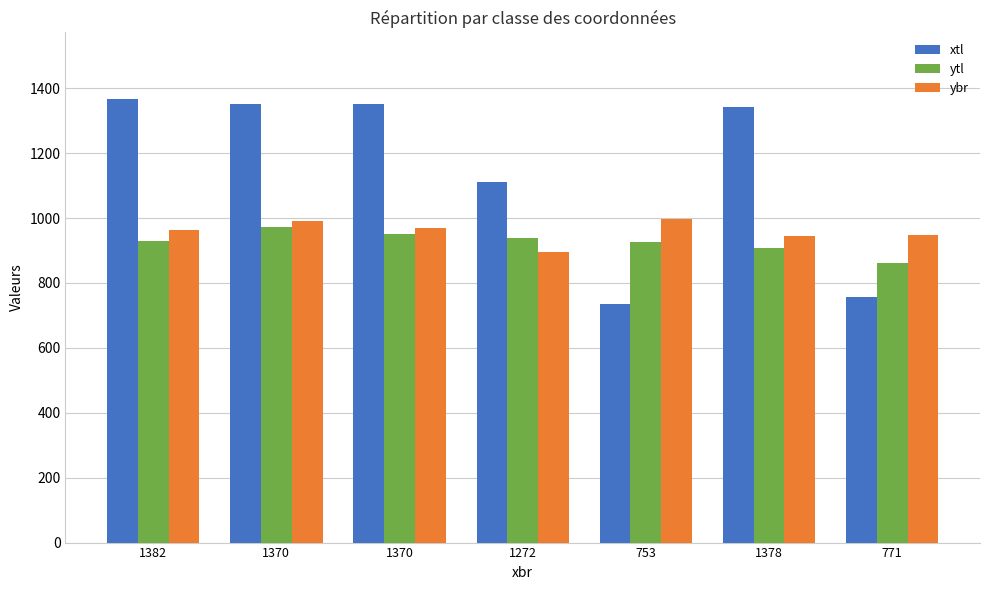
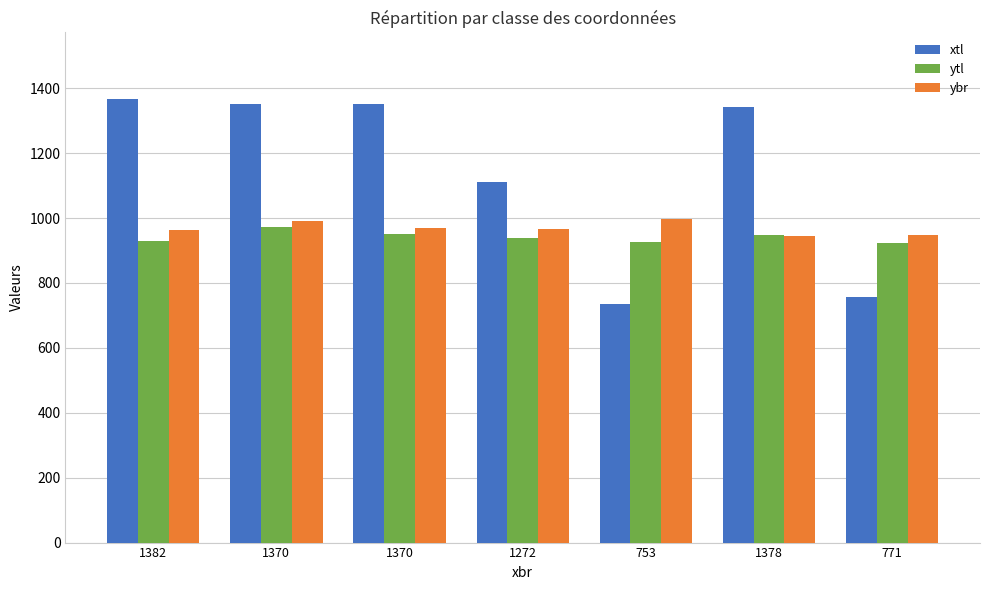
  {
    "xtl": {
      "1382": 1370,
      "1272": 1110,
      "753": 730,
      "1378": 1340,
      "771": 760
    },
    "ytl": {
      "1382": 930,
      "1272": 940,
      "753": 930,
-     "1378": 910,
-     "771": 860
+     "1378": 950,
+     "771": 920
    },
    "ybr": {
      "1382": 960,
-     "1272": 890,
+     "1272": 970,
      "753": 1000,
      "1378": 950,
      "771": 950
    }
  }
